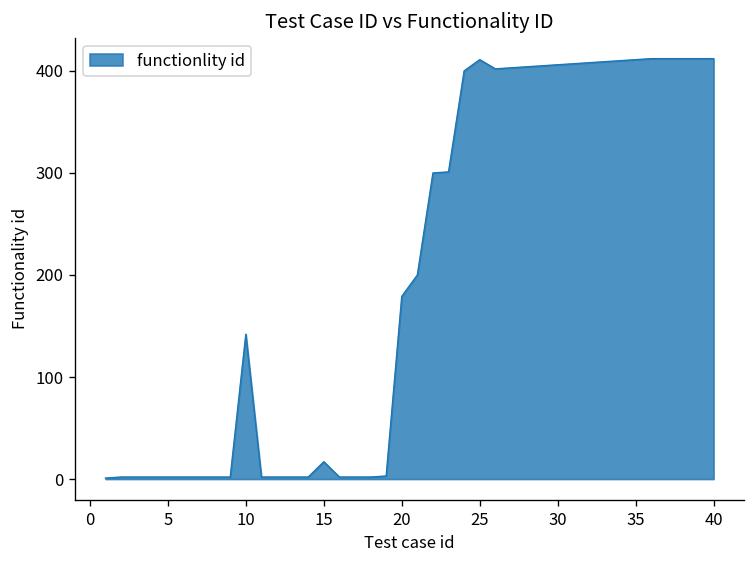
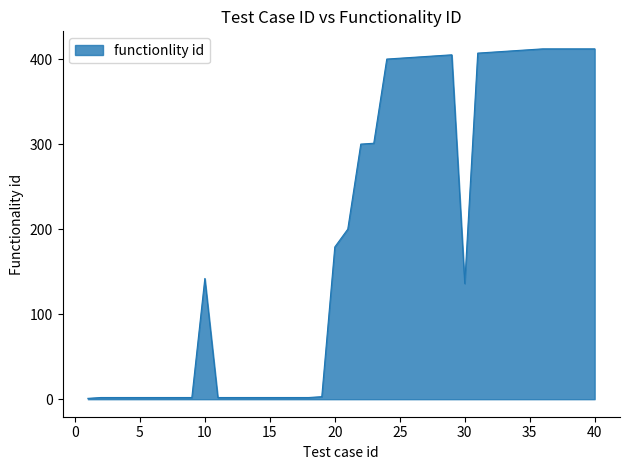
  {
    "5": 0,
    "10": 140,
-   "15": 20,
+   "15": 0,
    "20": 180,
-   "25": 410,
-   "30": 410,
+   "25": 400,
+   "30": 140,
    "35": 410,
    "40": 410
  }
